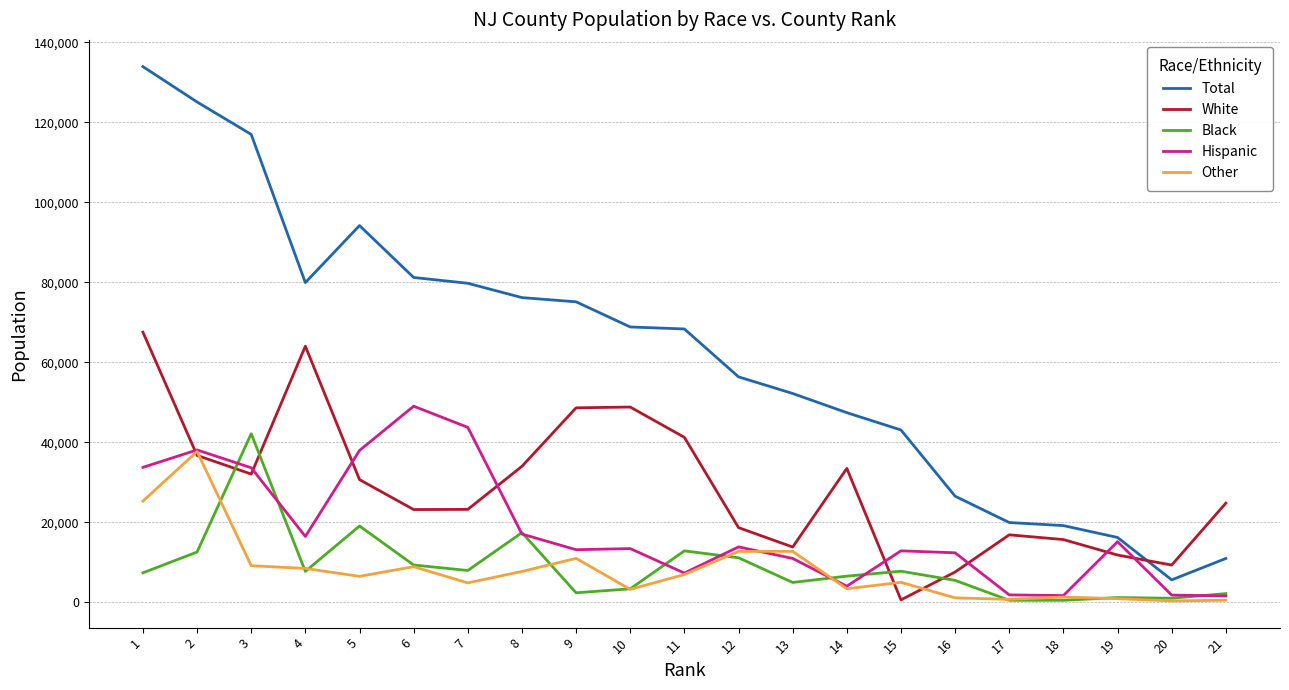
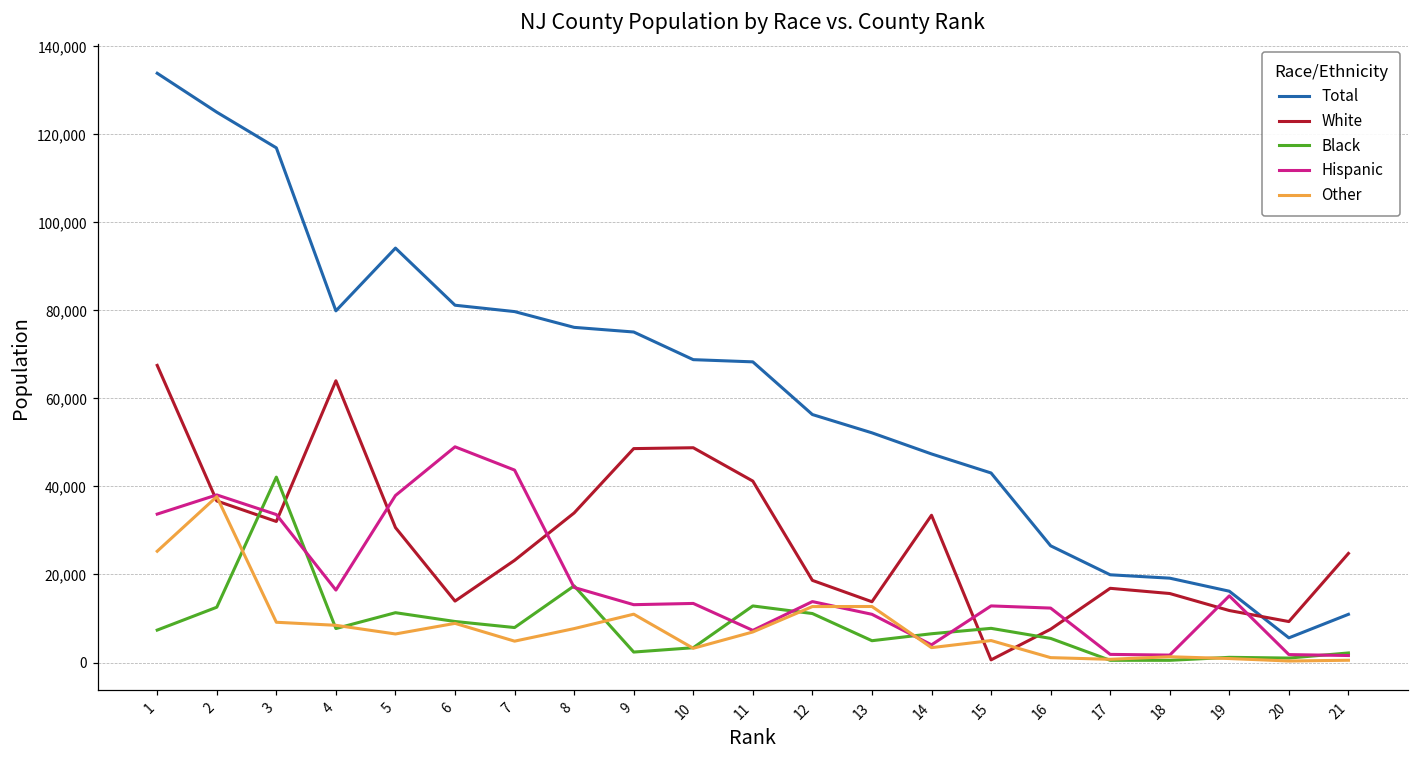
  {
    "Total": {
      "1": "134,000",
      "2": "125,000",
      "3": "117,000",
      "4": "80,000",
      "5": "94,000",
      "6": "81,000",
      "7": "80,000",
      "8": "76,000",
      "9": "75,000",
      "10": "69,000",
      "11": "68,000",
      "12": "56,000",
      "13": "52,000",
      "14": "47,000",
      "15": "43,000",
      "16": "27,000",
      "17": "20,000",
      "18": "19,000",
      "19": "16,000",
      "20": "6,000",
      "21": "11,000"
    },
    "White": {
      "1": "68,000",
      "2": "37,000",
      "3": "32,000",
      "4": "64,000",
      "5": "31,000",
-     "6": "23,000",
+     "6": "14,000",
      "7": "23,000",
      "8": "34,000",
      "9": "49,000",
      "10": "49,000",
      "11": "41,000",
      "12": "19,000",
      "13": "14,000",
      "14": "33,000",
      "15": "1,000",
      "16": "8,000",
      "17": "17,000",
      "18": "16,000",
      "19": "12,000",
      "20": "9,000",
      "21": "25,000"
    },
    "Black": {
      "1": "7,000",
      "2": "13,000",
      "3": "42,000",
      "4": "8,000",
-     "5": "19,000",
+     "5": "11,000",
      "7": "8,000",
      "9": "2,000",
      "11": "13,000",
      "12": "11,000",
      "13": "5,000",
      "14": "7,000",
      "15": "8,000",
      "16": "5,000",
      "18": "0",
      "20": "1,000"
    },
    "Hispanic": {
      "1": "34,000",
      "3": "34,000",
      "4": "16,000",
      "5": "38,000",
      "6": "49,000",
      "7": "44,000",
      "9": "13,000",
      "10": "13,000",
      "12": "14,000",
      "13": "11,000",
      "14": "4,000",
      "15": "13,000",
      "16": "12,000",
      "17": "2,000",
      "19": "15,000",
      "20": "2,000"
    },
    "Other": {
      "1": "25,000",
      "3": "9,000",
      "4": "8,000",
      "5": "6,000",
      "7": "5,000",
      "8": "8,000",
      "9": "11,000",
      "12": "13,000",
      "13": "13,000",
      "14": "3,000",
      "15": "5,000",
      "16": "1,000",
      "20": "0",
      "21": "1,000"
    }
  }
